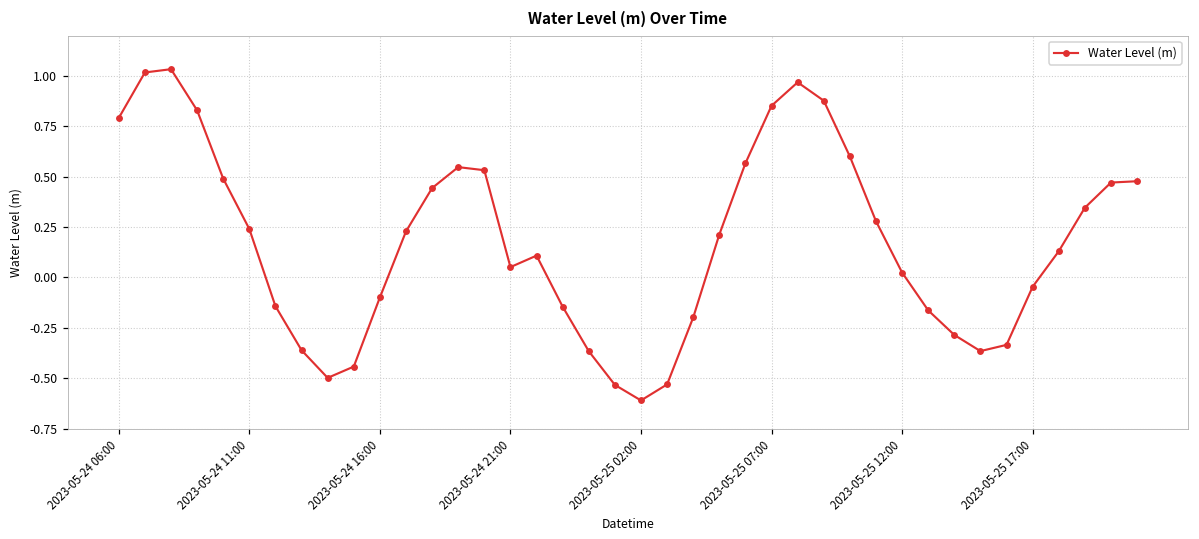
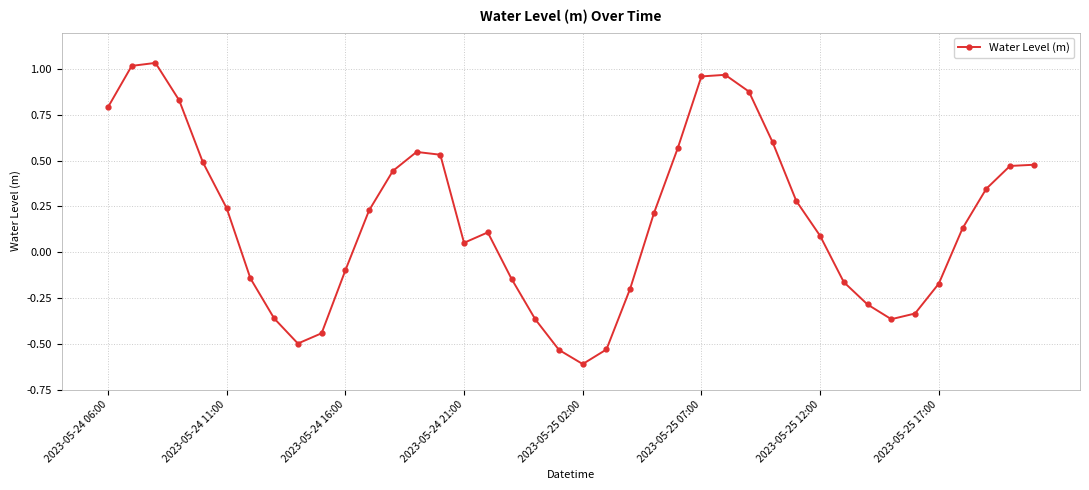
  {
    "2023-05-24 06:00": 0.79,
    "2023-05-24 11:00": 0.24,
    "2023-05-24 16:00": -0.10,
    "2023-05-24 21:00": 0.05,
    "2023-05-25 02:00": -0.61,
-   "2023-05-25 07:00": 0.85,
-   "2023-05-25 12:00": 0.02,
-   "2023-05-25 17:00": -0.05
+   "2023-05-25 07:00": 0.96,
+   "2023-05-25 12:00": 0.09,
+   "2023-05-25 17:00": -0.17
  }
